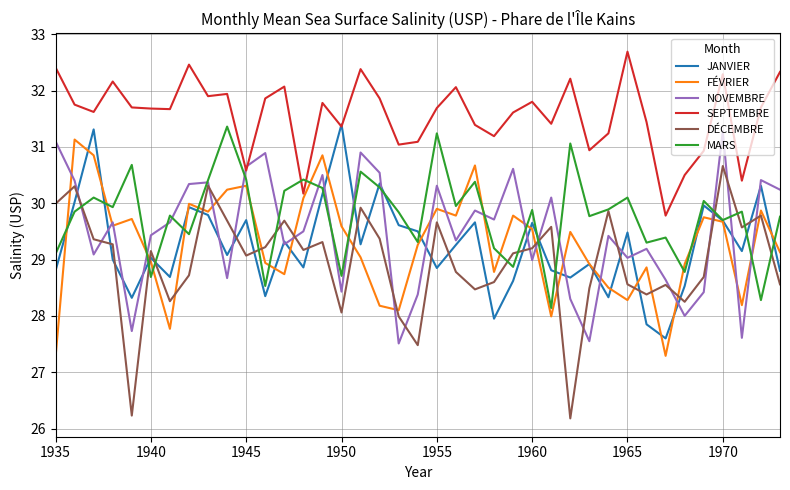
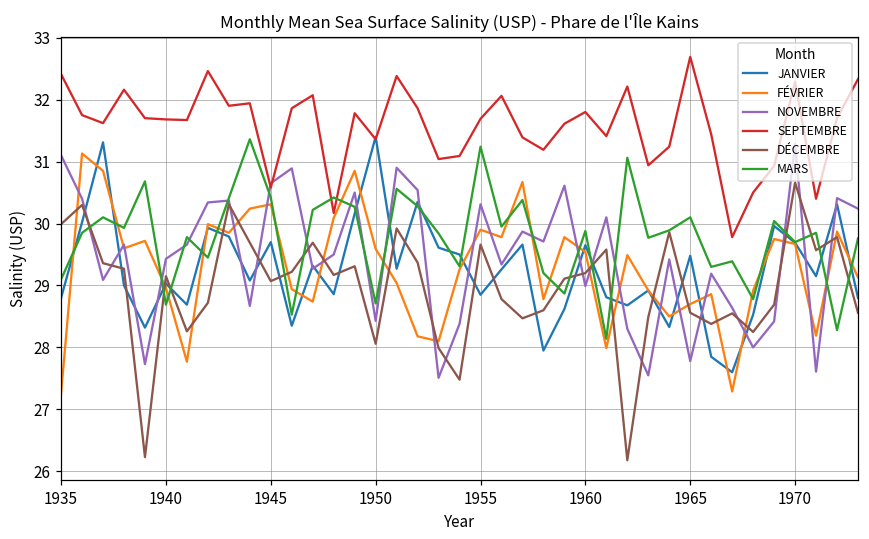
  {
    "JANVIER": {
      "1935": 28.8,
      "1940": 29.0,
      "1945": 29.7,
      "1955": 28.9,
      "1960": 29.7,
      "1965": 29.5
    },
    "FÉVRIER": {
      "1935": 27.3,
      "1940": 29.0,
      "1945": 30.3,
      "1950": 29.6,
      "1955": 29.9,
      "1960": 29.5,
-     "1965": 28.3
+     "1965": 28.7
    },
    "NOVEMBRE": {
      "1935": 31.1,
      "1940": 29.4,
      "1945": 30.7,
      "1950": 28.4,
      "1955": 30.3,
      "1960": 29.0,
-     "1965": 29.0
+     "1965": 27.8
    },
    "SEPTEMBRE": {
      "1935": 32.4,
      "1940": 31.7,
      "1945": 30.6,
      "1955": 31.7,
      "1960": 31.8,
      "1965": 32.7
    },
    "DÉCEMBRE": {
      "1935": 30.0,
      "1940": 29.2,
      "1945": 29.1,
      "1950": 28.1,
      "1955": 29.7,
      "1960": 29.2,
      "1965": 28.6,
      "1970": 30.7
    },
    "MARS": {
      "1935": 29.1,
      "1940": 28.7,
      "1945": 30.4,
      "1950": 28.7,
      "1955": 31.2,
      "1960": 29.9,
      "1965": 30.1
    }
  }
